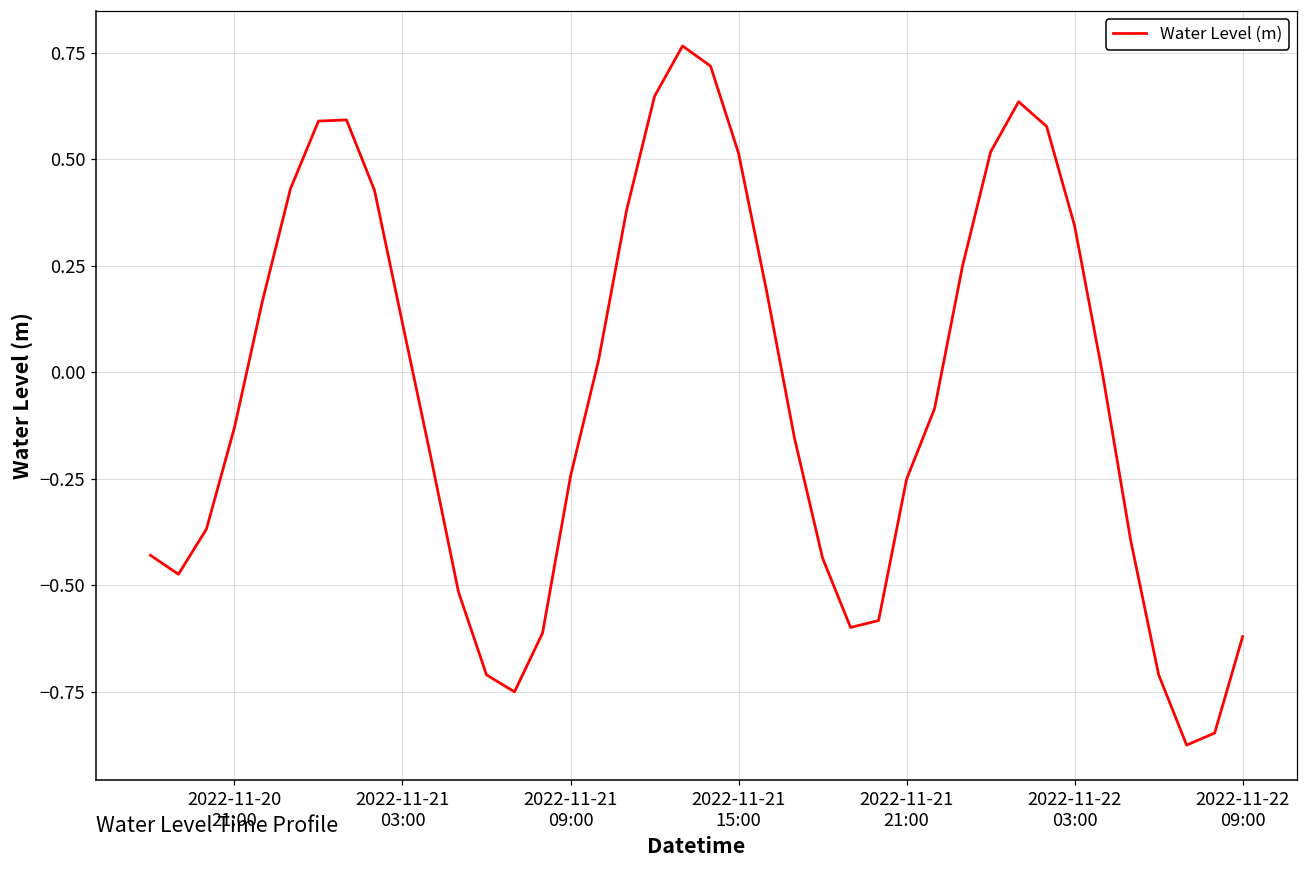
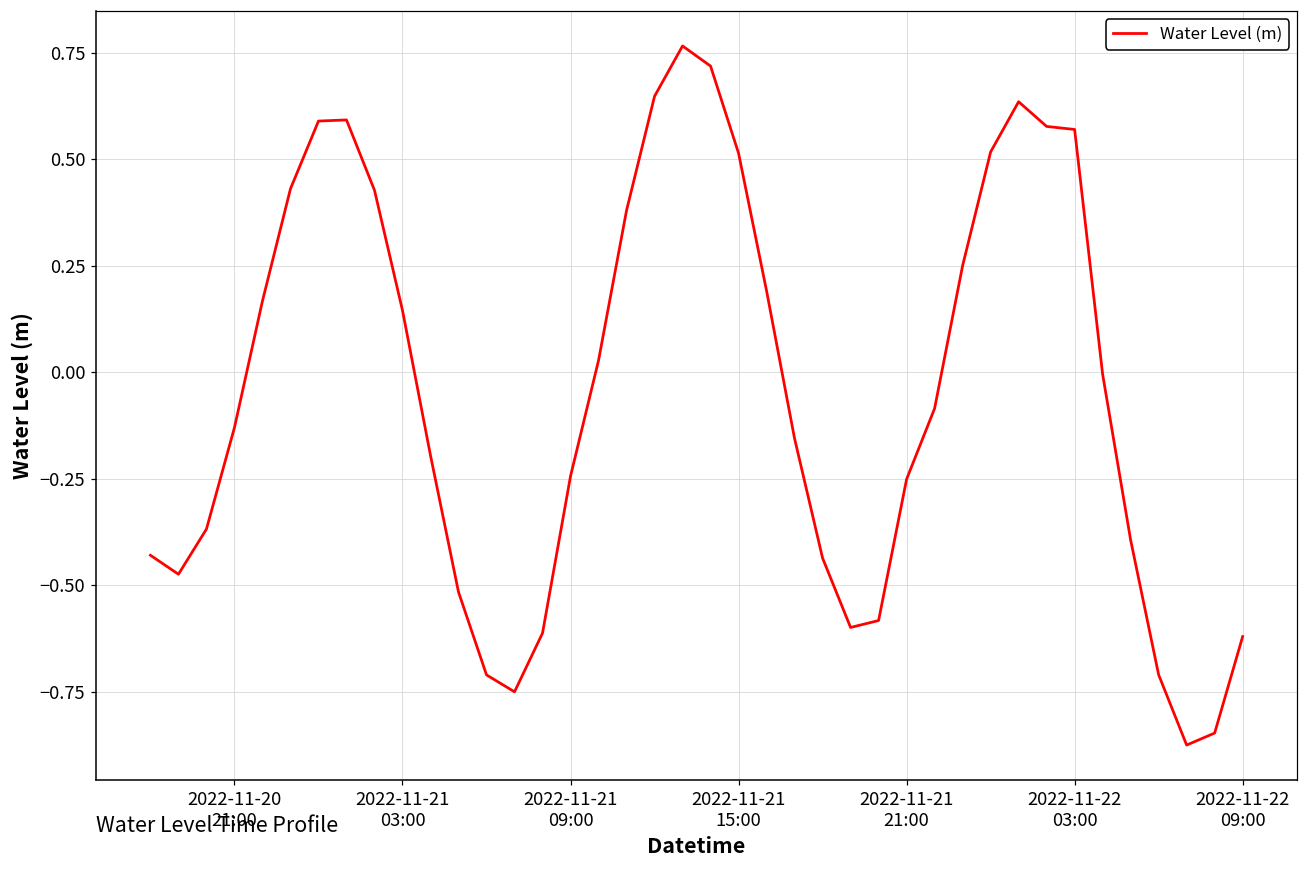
  {
    "2022-11-20 21:00": -0.13,
-   "2022-11-21 03:00": 0.11,
+   "2022-11-21 03:00": 0.14,
    "2022-11-21 09:00": -0.24,
    "2022-11-21 15:00": 0.51,
    "2022-11-21 21:00": -0.25,
-   "2022-11-22 03:00": 0.34,
+   "2022-11-22 03:00": 0.57,
    "2022-11-22 09:00": -0.62
  }
